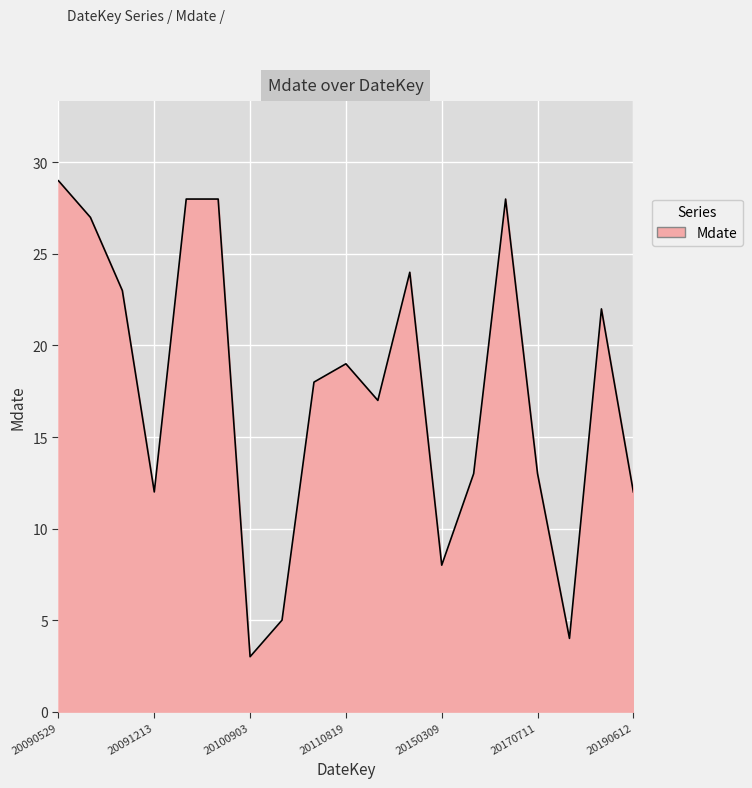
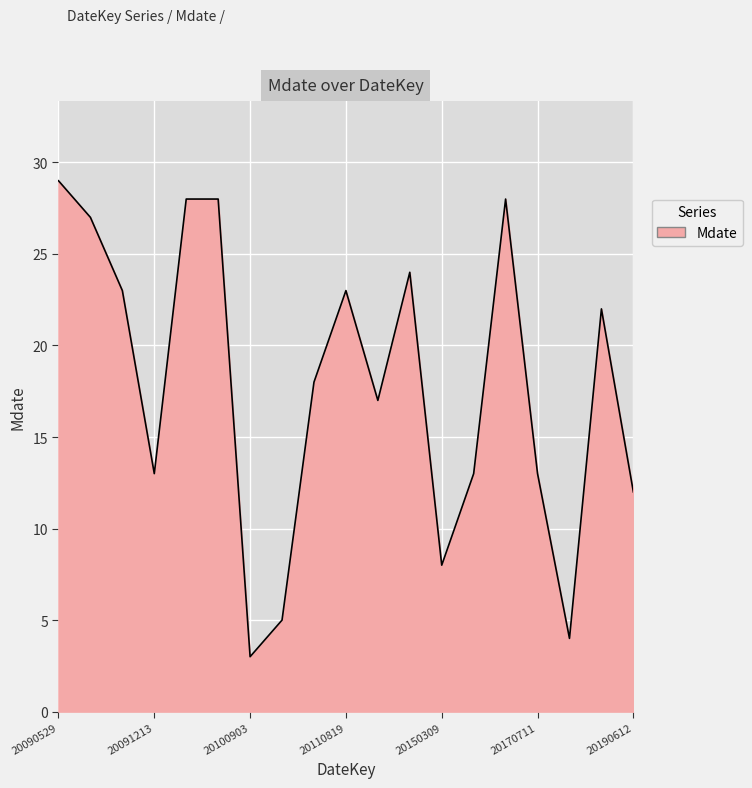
  {
    "20090529": 29,
-   "20091213": 12,
+   "20091213": 13,
    "20100903": 3,
-   "20110819": 19,
+   "20110819": 23,
    "20150309": 8,
    "20170711": 13,
    "20190612": 12
  }
